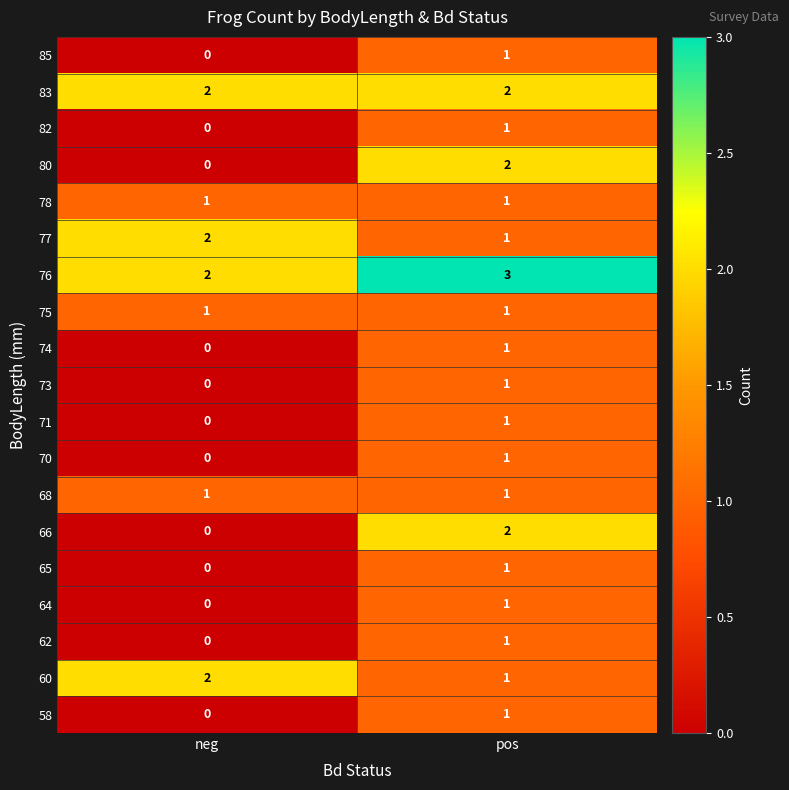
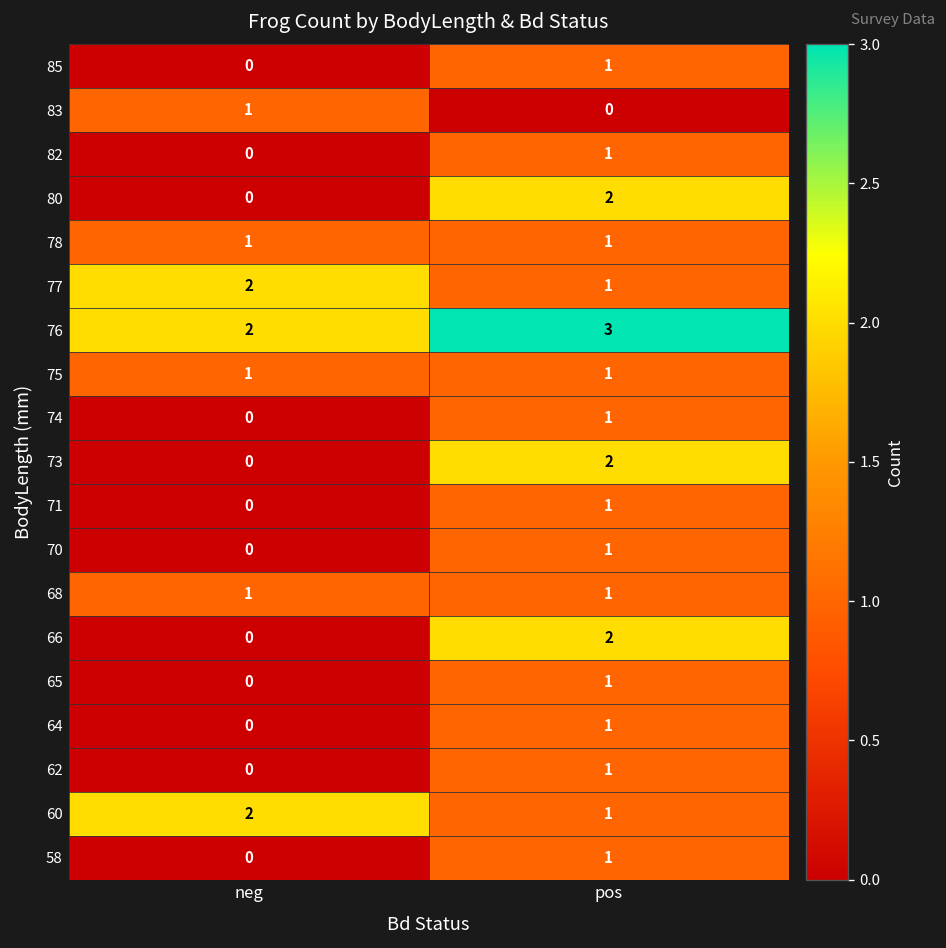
  {
    "85": {
      "neg": 0,
      "pos": 1
    },
    "83": {
-     "neg": 2,
-     "pos": 2
+     "neg": 1,
+     "pos": 0
    },
    "82": {
      "neg": 0,
      "pos": 1
    },
    "80": {
      "neg": 0,
      "pos": 2
    },
    "78": {
      "neg": 1,
      "pos": 1
    },
    "77": {
      "neg": 2,
      "pos": 1
    },
    "76": {
      "neg": 2,
      "pos": 3
    },
    "75": {
      "neg": 1,
      "pos": 1
    },
    "74": {
      "neg": 0,
      "pos": 1
    },
    "73": {
      "neg": 0,
-     "pos": 1
+     "pos": 2
    },
    "71": {
      "neg": 0,
      "pos": 1
    },
    "70": {
      "neg": 0,
      "pos": 1
    },
    "68": {
      "neg": 1,
      "pos": 1
    },
    "66": {
      "neg": 0,
      "pos": 2
    },
    "65": {
      "neg": 0,
      "pos": 1
    },
    "64": {
      "neg": 0,
      "pos": 1
    },
    "62": {
      "neg": 0,
      "pos": 1
    },
    "60": {
      "neg": 2,
      "pos": 1
    },
    "58": {
      "neg": 0,
      "pos": 1
    }
  }
